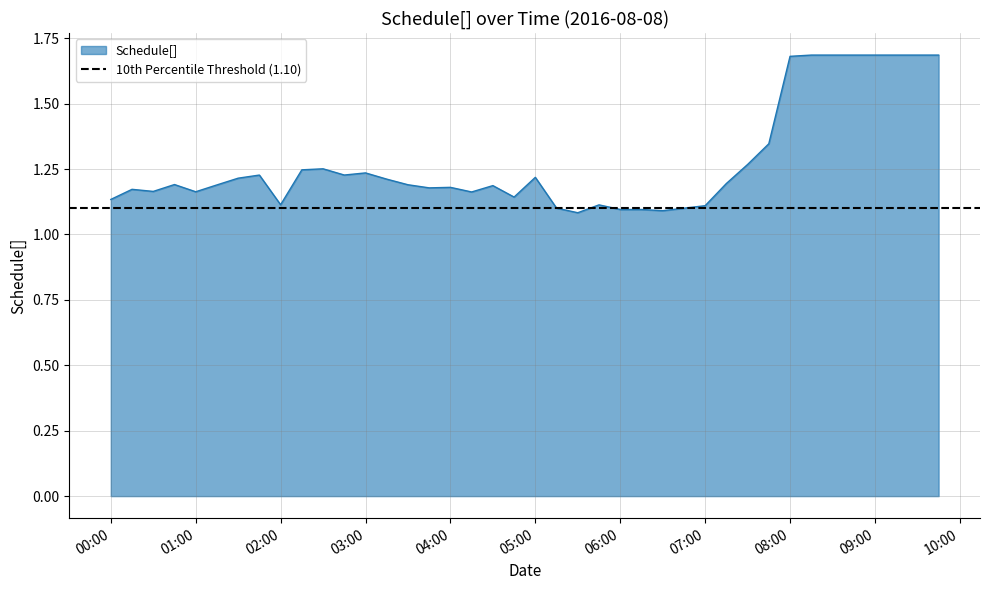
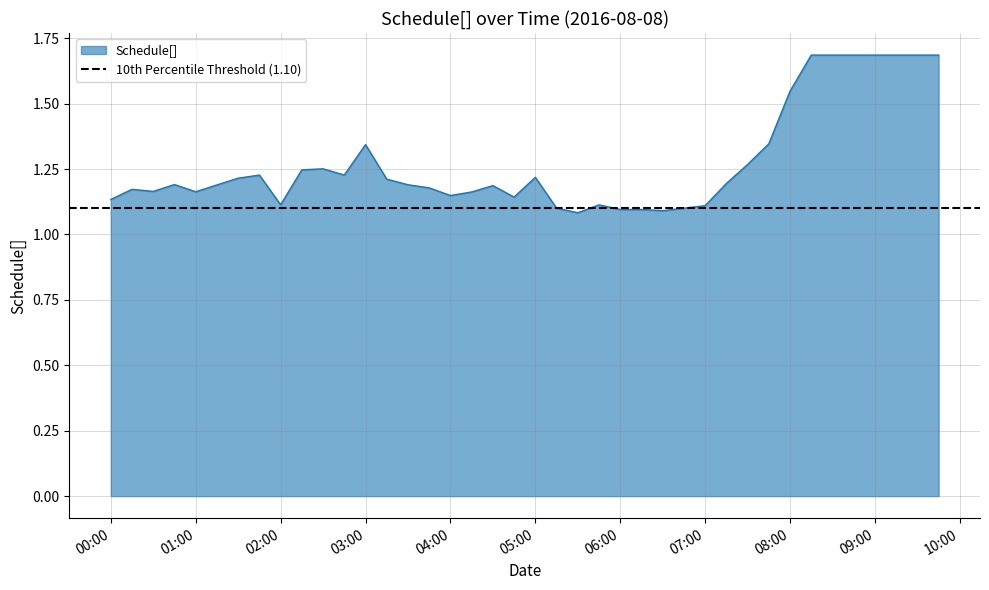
  {
    "00:00": 1.13,
    "01:00": 1.16,
    "02:00": 1.11,
-   "03:00": 1.24,
-   "04:00": 1.18,
+   "03:00": 1.34,
+   "04:00": 1.15,
    "05:00": 1.22,
    "06:00": 1.10,
    "07:00": 1.11,
-   "08:00": 1.68,
+   "08:00": 1.55,
    "09:00": 1.69
  }
